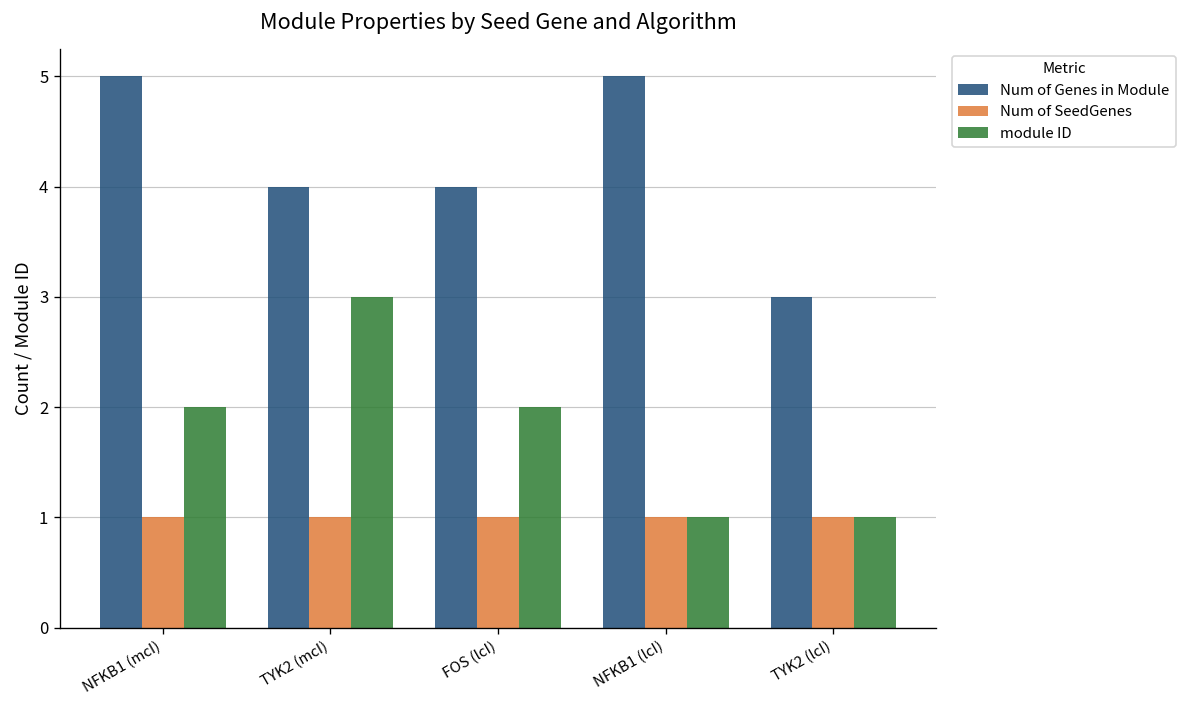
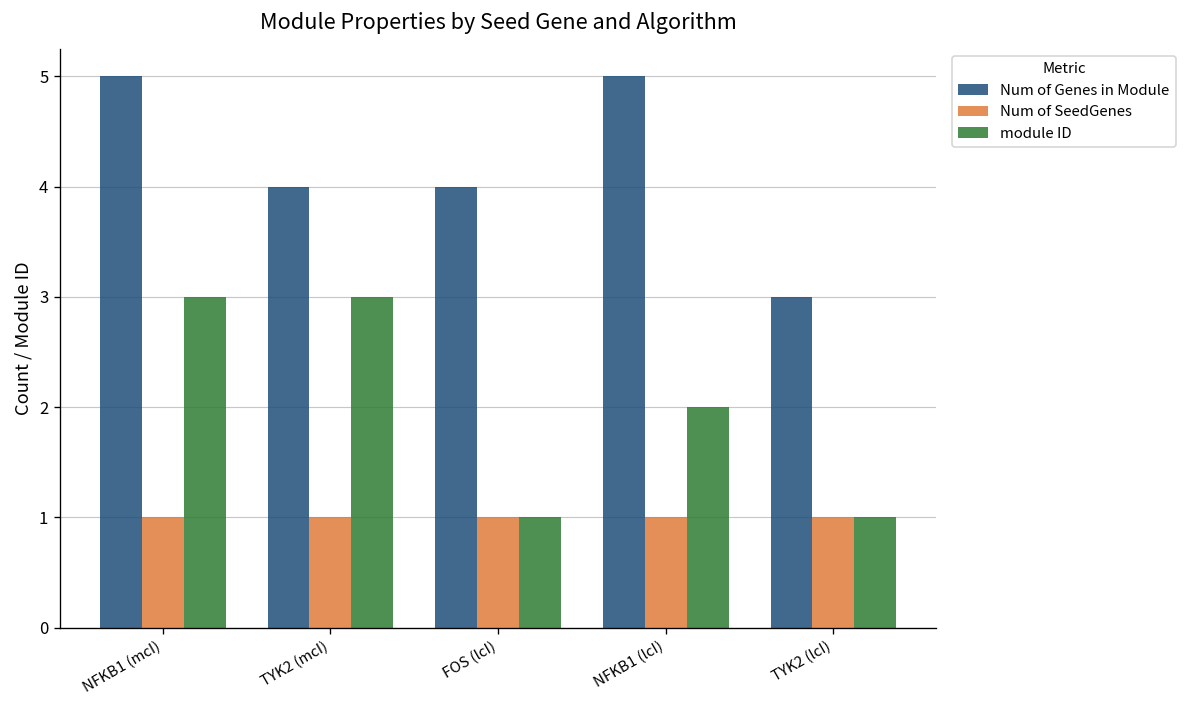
  {
    "Num of Genes in Module": {
      "NFKB1 (mcI)": 5,
      "TYK2 (mcI)": 4,
      "FOS (lcI)": 4,
      "NFKB1 (lcI)": 5,
      "TYK2 (lcI)": 3
    },
    "Num of SeedGenes": {
      "NFKB1 (mcI)": 1,
      "TYK2 (mcI)": 1,
      "FOS (lcI)": 1,
      "NFKB1 (lcI)": 1,
      "TYK2 (lcI)": 1
    },
    "module ID": {
-     "NFKB1 (mcI)": 2,
+     "NFKB1 (mcI)": 3,
      "TYK2 (mcI)": 3,
-     "FOS (lcI)": 2,
-     "NFKB1 (lcI)": 1,
+     "FOS (lcI)": 1,
+     "NFKB1 (lcI)": 2,
      "TYK2 (lcI)": 1
    }
  }
